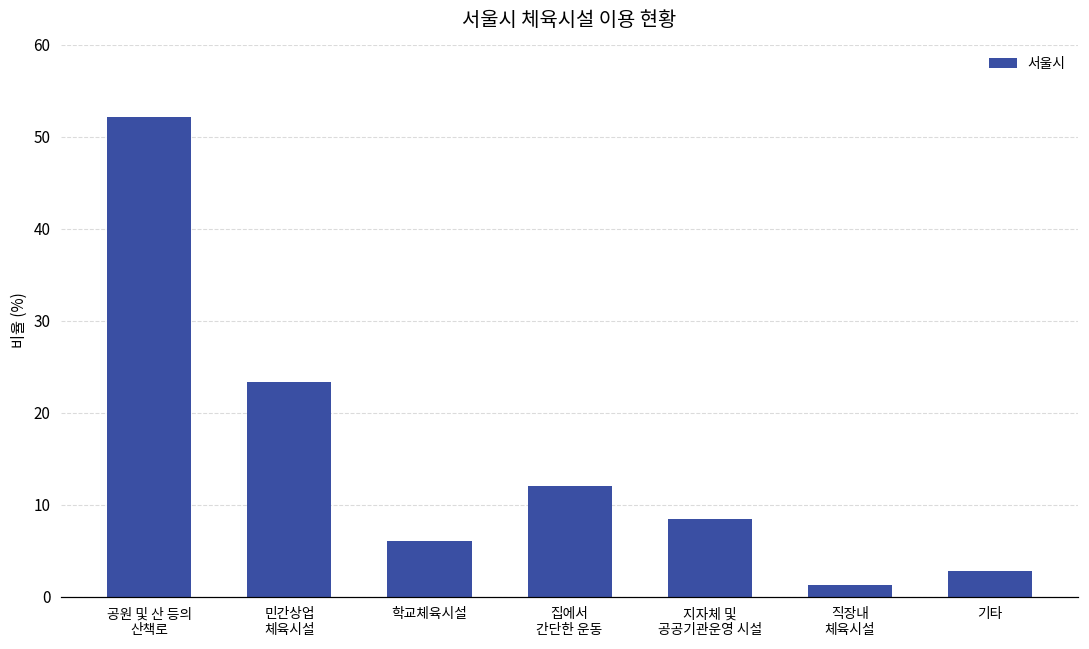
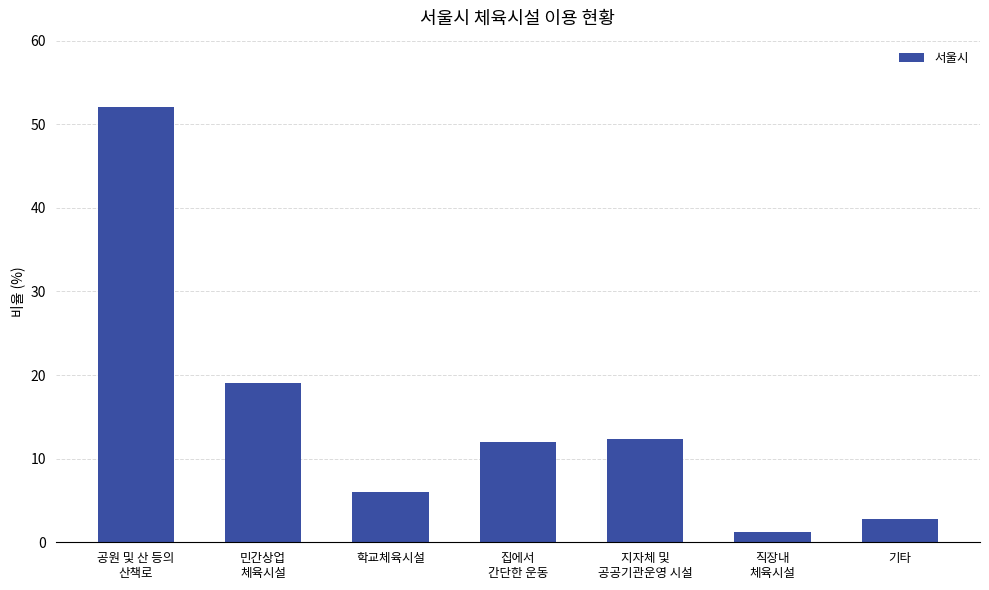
  {
    "공원 및 산 등의 산책로": 52,
-   "민간상업 체육시설": 23,
+   "민간상업 체육시설": 19,
    "학교체육시설": 6,
    "집에서 간단한 운동": 12,
-   "지자체 및 공공기관운영 시설": 8,
+   "지자체 및 공공기관운영 시설": 12,
    "직장내 체육시설": 1,
    "기타": 3
  }
